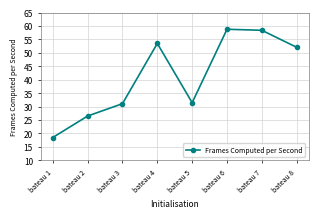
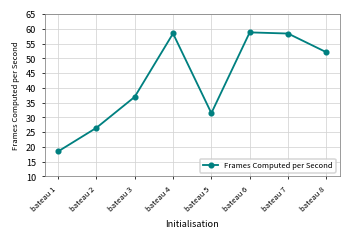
  {
    "bateau 1": 18,
    "bateau 2": 26,
-   "bateau 3": 31,
-   "bateau 4": 54,
+   "bateau 3": 37,
+   "bateau 4": 58,
    "bateau 5": 31,
    "bateau 6": 59,
    "bateau 7": 58,
    "bateau 8": 52
  }
